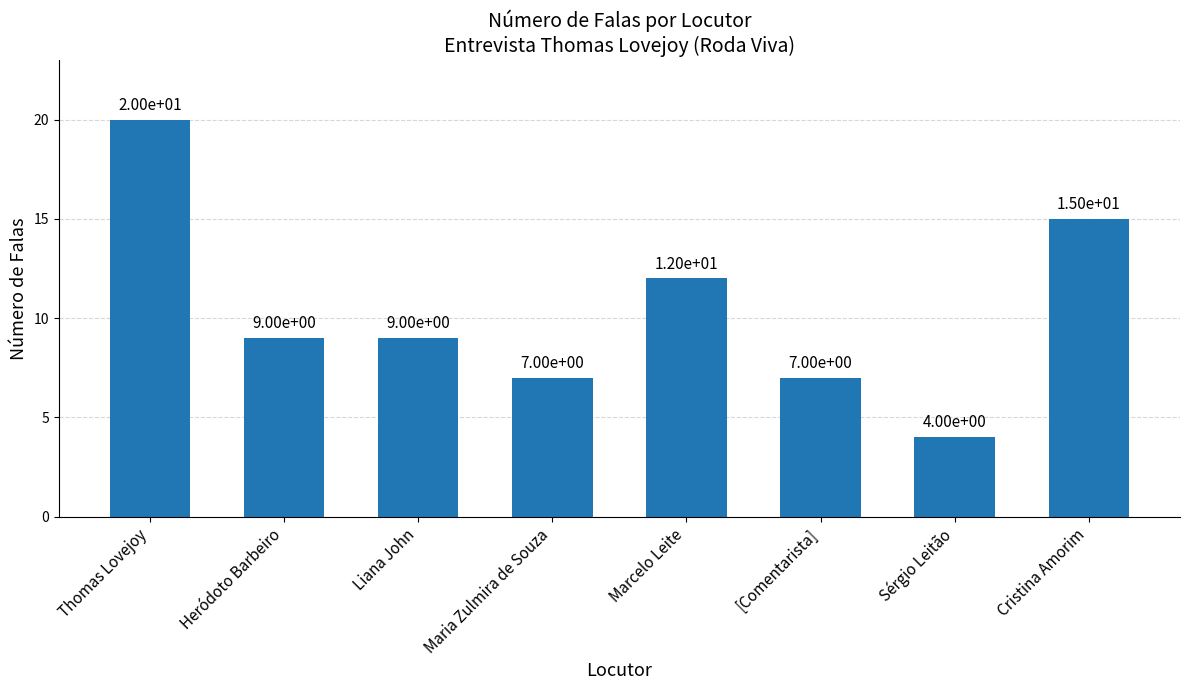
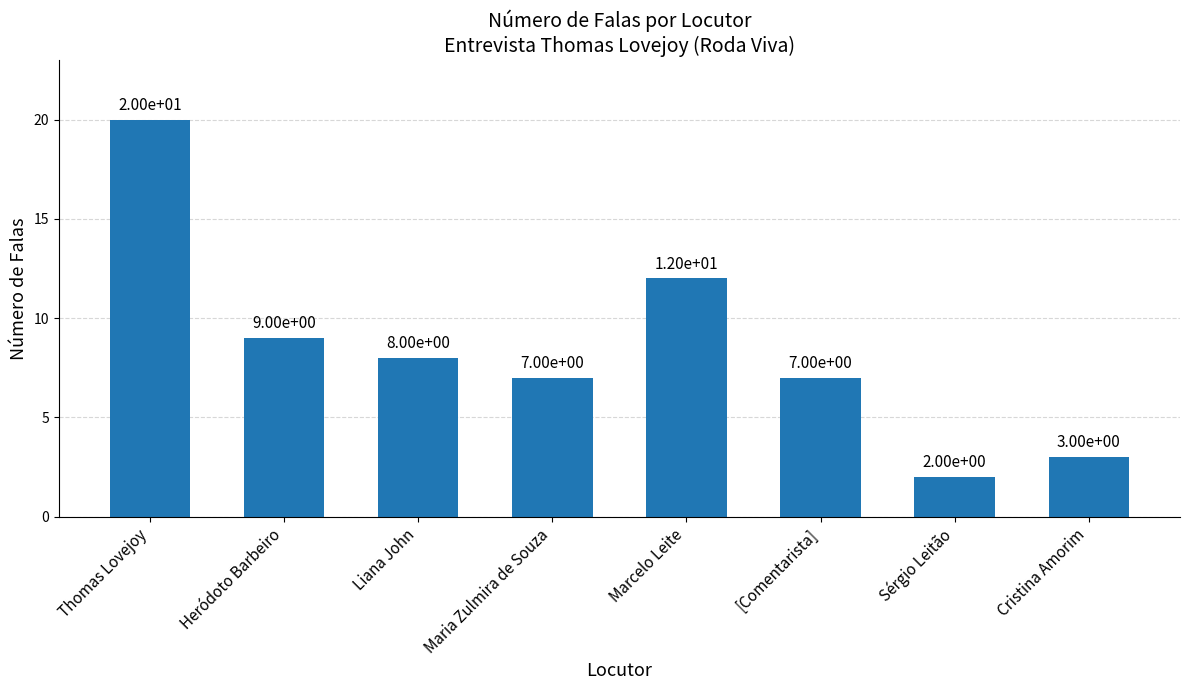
  {
    "Thomas Lovejoy": "2.00e+01",
    "Heródoto Barbeiro": "9.00e+00",
-   "Liana John": "9.00e+00",
+   "Liana John": "8.00e+00",
    "Maria Zulmira de Souza": "7.00e+00",
    "Marcelo Leite": "1.20e+01",
    "[Comentarista]": "7.00e+00",
-   "Sérgio Leitão": "4.00e+00",
-   "Cristina Amorim": "1.50e+01"
+   "Sérgio Leitão": "2.00e+00",
+   "Cristina Amorim": "3.00e+00"
  }
